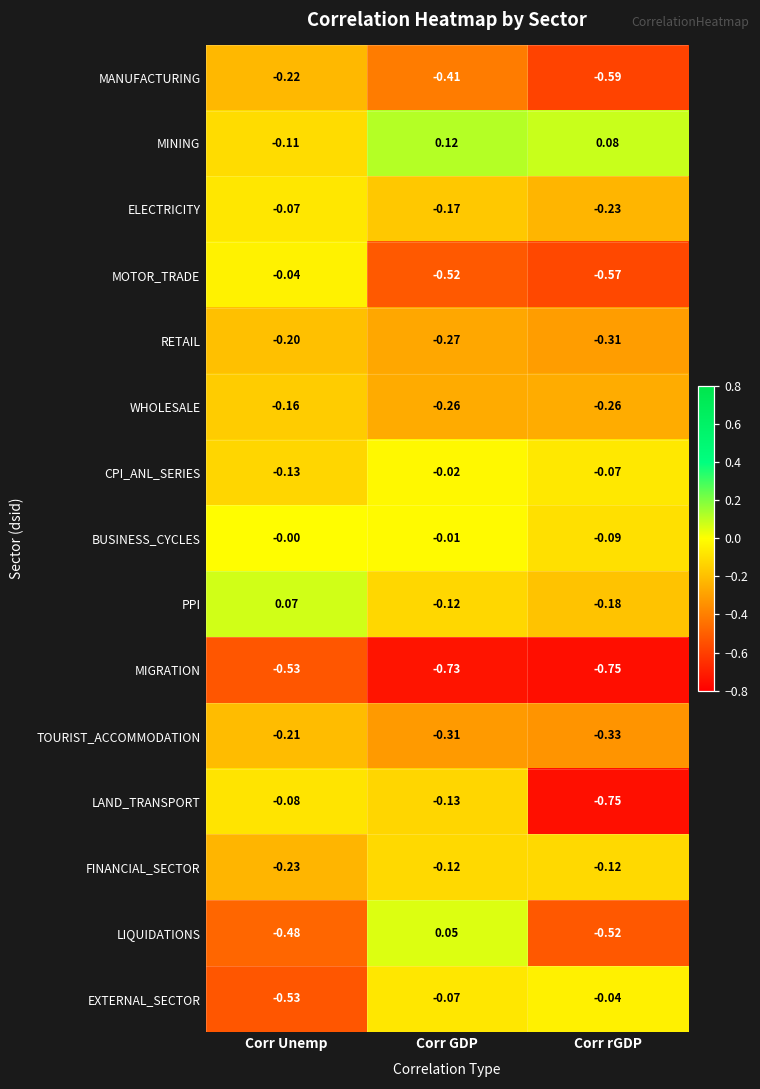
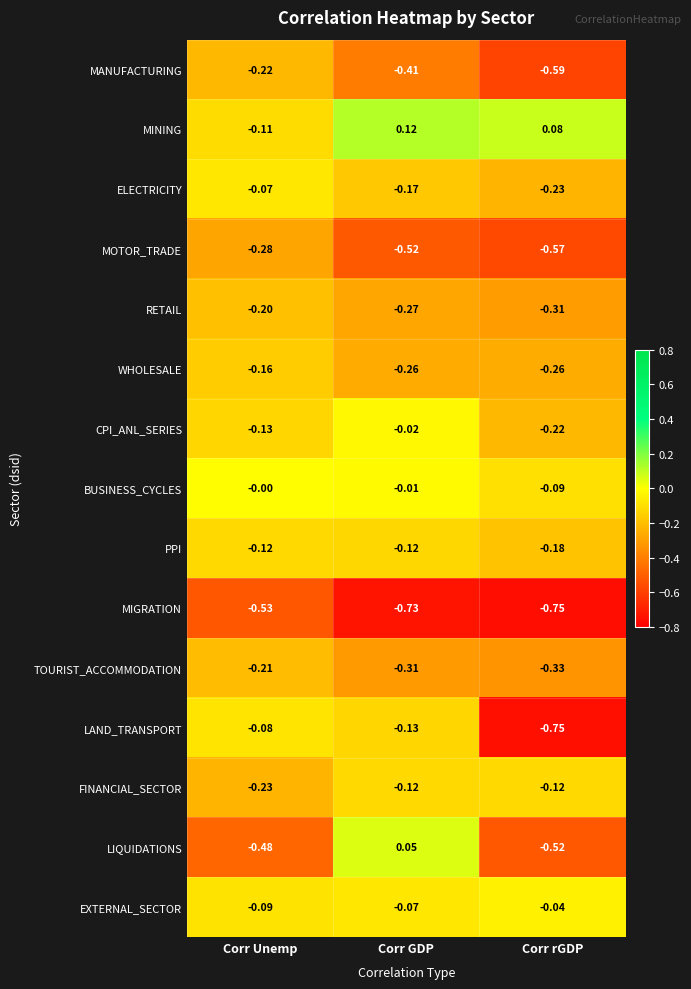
  {
    "MANUFACTURING": {
      "Corr Unemp": -0.22,
      "Corr GDP": -0.41,
      "Corr rGDP": -0.59
    },
    "MINING": {
      "Corr Unemp": -0.11,
      "Corr GDP": 0.12,
      "Corr rGDP": 0.08
    },
    "ELECTRICITY": {
      "Corr Unemp": -0.07,
      "Corr GDP": -0.17,
      "Corr rGDP": -0.23
    },
    "MOTOR_TRADE": {
-     "Corr Unemp": -0.04,
+     "Corr Unemp": -0.28,
      "Corr GDP": -0.52,
      "Corr rGDP": -0.57
    },
    "RETAIL": {
      "Corr Unemp": -0.20,
      "Corr GDP": -0.27,
      "Corr rGDP": -0.31
    },
    "WHOLESALE": {
      "Corr Unemp": -0.16,
      "Corr GDP": -0.26,
      "Corr rGDP": -0.26
    },
    "CPI_ANL_SERIES": {
      "Corr Unemp": -0.13,
      "Corr GDP": -0.02,
-     "Corr rGDP": -0.07
+     "Corr rGDP": -0.22
    },
    "BUSINESS_CYCLES": {
      "Corr Unemp": -0.00,
      "Corr GDP": -0.01,
      "Corr rGDP": -0.09
    },
    "PPI": {
-     "Corr Unemp": 0.07,
+     "Corr Unemp": -0.12,
      "Corr GDP": -0.12,
      "Corr rGDP": -0.18
    },
    "MIGRATION": {
      "Corr Unemp": -0.53,
      "Corr GDP": -0.73,
      "Corr rGDP": -0.75
    },
    "TOURIST_ACCOMMODATION": {
      "Corr Unemp": -0.21,
      "Corr GDP": -0.31,
      "Corr rGDP": -0.33
    },
    "LAND_TRANSPORT": {
      "Corr Unemp": -0.08,
      "Corr GDP": -0.13,
      "Corr rGDP": -0.75
    },
    "FINANCIAL_SECTOR": {
      "Corr Unemp": -0.23,
      "Corr GDP": -0.12,
      "Corr rGDP": -0.12
    },
    "LIQUIDATIONS": {
      "Corr Unemp": -0.48,
      "Corr GDP": 0.05,
      "Corr rGDP": -0.52
    },
    "EXTERNAL_SECTOR": {
-     "Corr Unemp": -0.53,
+     "Corr Unemp": -0.09,
      "Corr GDP": -0.07,
      "Corr rGDP": -0.04
    }
  }
